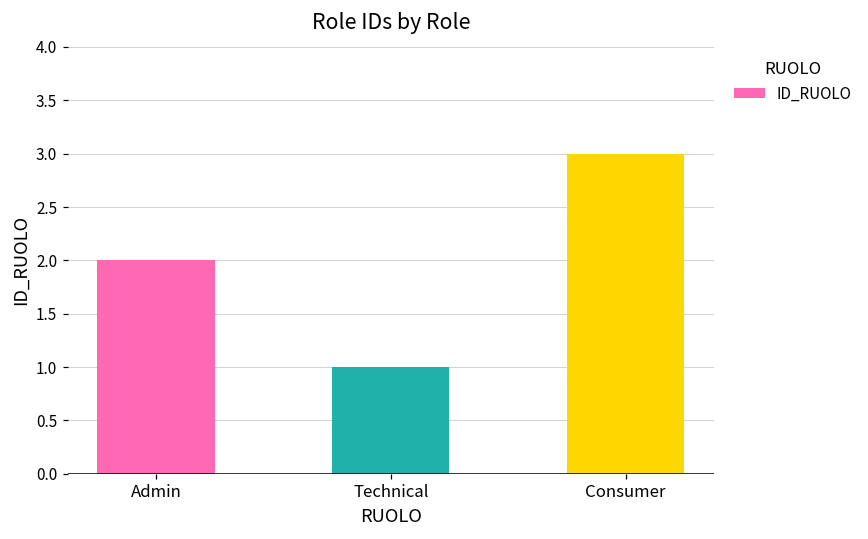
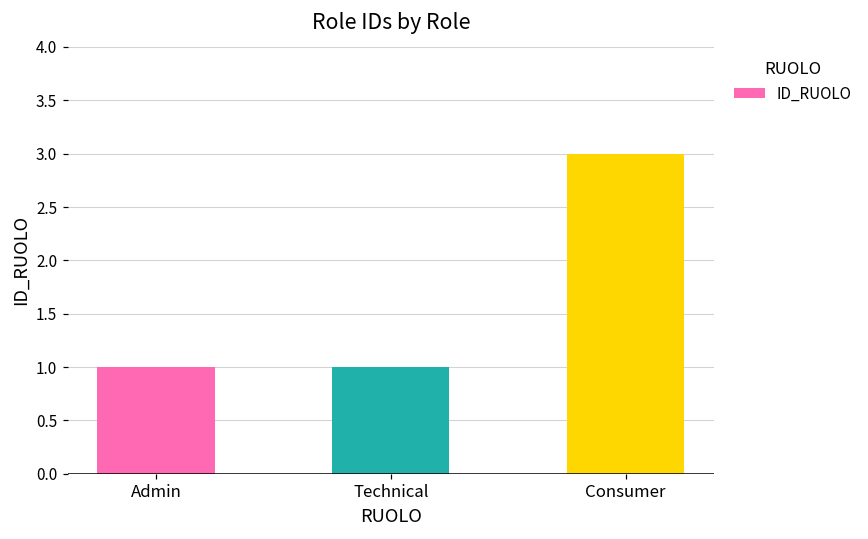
  {
-   "Admin": 2,
+   "Admin": 1,
    "Technical": 1,
    "Consumer": 3
  }
